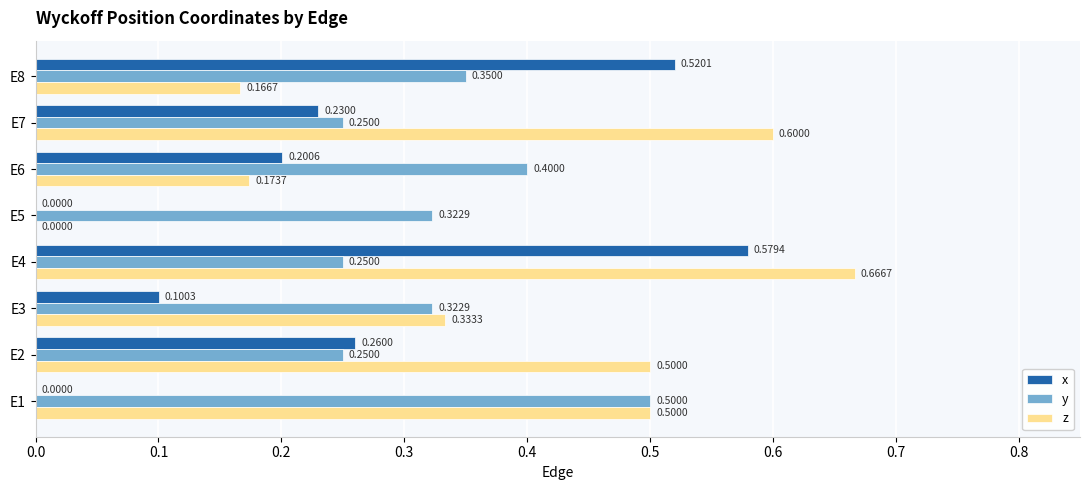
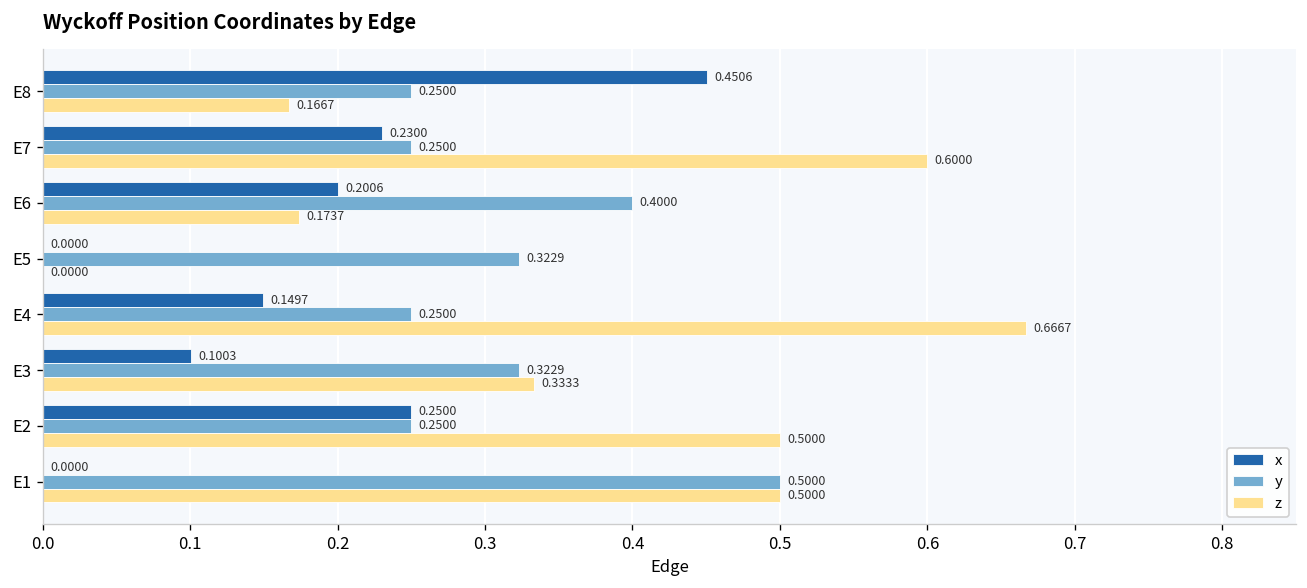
  {
    "x": {
-     "E8": 0.5201,
+     "E8": 0.4506,
      "E7": 0.2300,
      "E6": 0.2006,
      "E5": 0.0000,
-     "E4": 0.5794,
+     "E4": 0.1497,
      "E3": 0.1003,
-     "E2": 0.2600,
+     "E2": 0.2500,
      "E1": 0.0000
    },
    "y": {
-     "E8": 0.3500,
+     "E8": 0.2500,
      "E7": 0.2500,
      "E6": 0.4000,
      "E5": 0.3229,
      "E4": 0.2500,
      "E3": 0.3229,
      "E2": 0.2500,
      "E1": 0.5000
    },
    "z": {
      "E8": 0.1667,
      "E7": 0.6000,
      "E6": 0.1737,
      "E5": 0.0000,
      "E4": 0.6667,
      "E3": 0.3333,
      "E2": 0.5000,
      "E1": 0.5000
    }
  }
